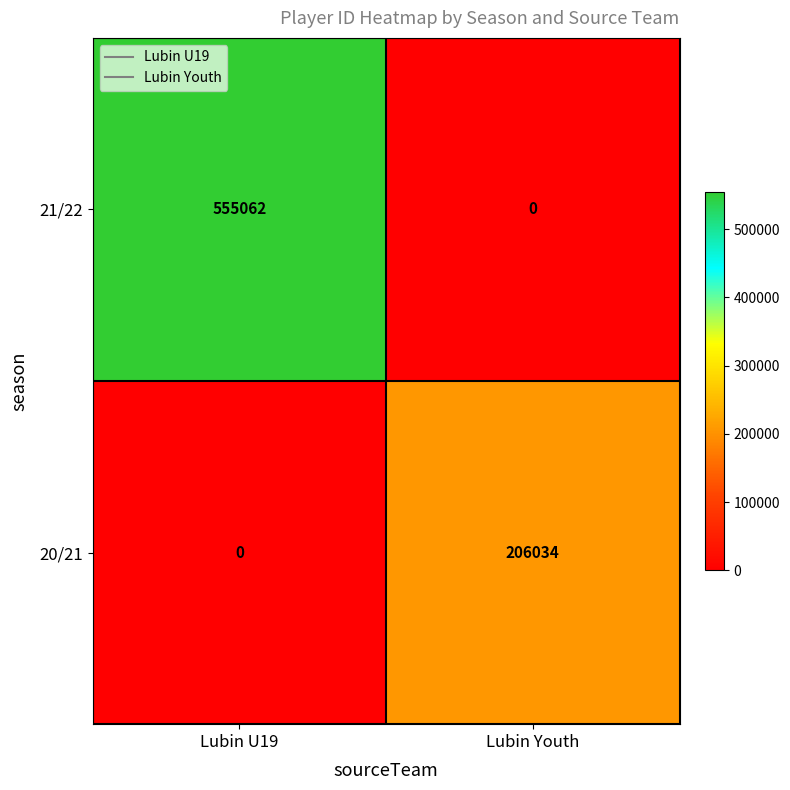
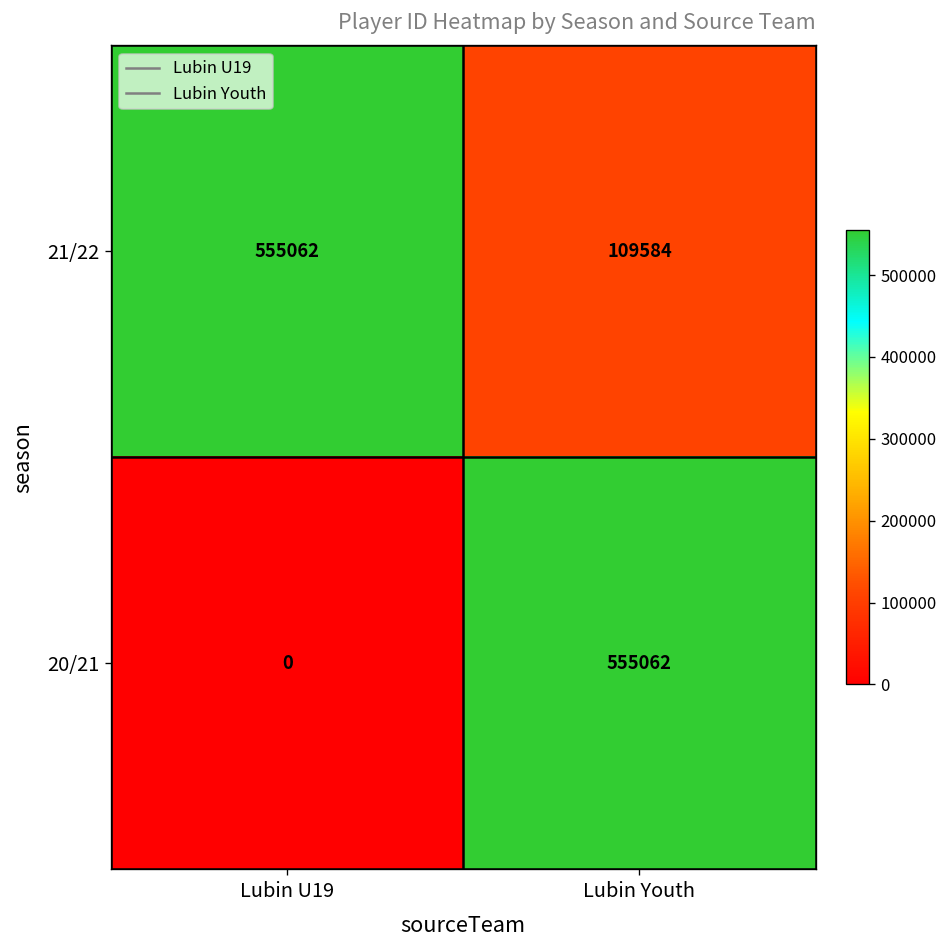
  {
    "21/22": {
      "Lubin U19": 555062,
-     "Lubin Youth": 0
+     "Lubin Youth": 109584
    },
    "20/21": {
      "Lubin U19": 0,
-     "Lubin Youth": 206034
+     "Lubin Youth": 555062
    }
  }
